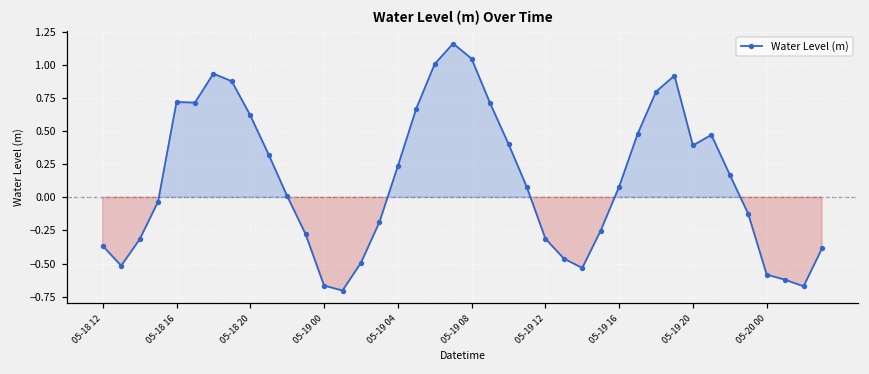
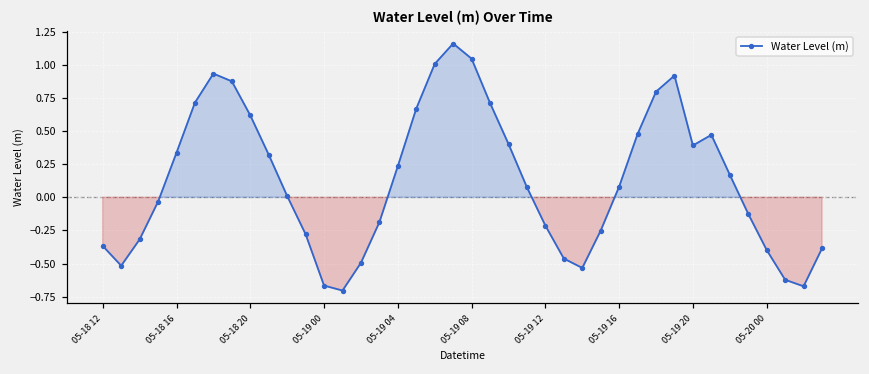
  {
    "05-18 12": -0.37,
-   "05-18 16": 0.72,
+   "05-18 16": 0.34,
    "05-18 20": 0.62,
    "05-19 00": -0.67,
    "05-19 04": 0.24,
    "05-19 08": 1.05,
-   "05-19 12": -0.31,
+   "05-19 12": -0.21,
    "05-19 16": 0.08,
    "05-19 20": 0.39,
-   "05-20 00": -0.58
+   "05-20 00": -0.40
  }
